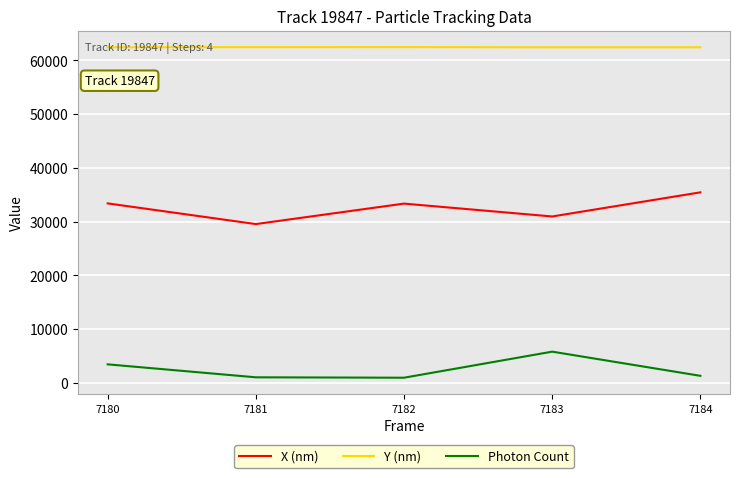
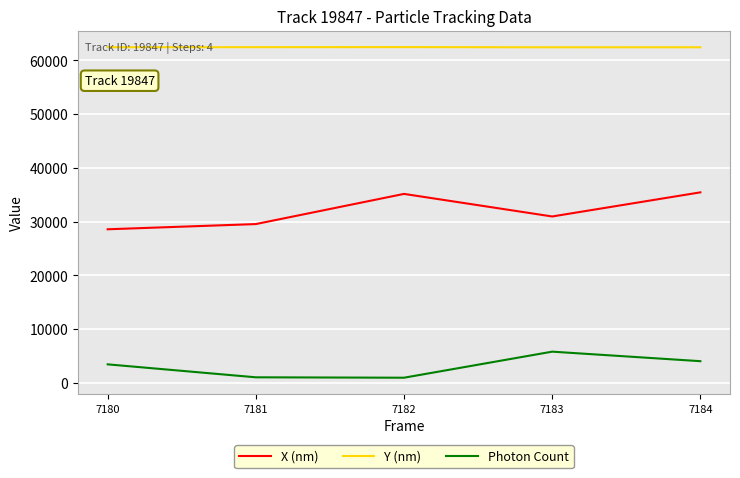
  {
    "X (nm)": {
-     "7180": 33000,
+     "7180": 29000,
      "7181": 30000,
-     "7182": 33000,
+     "7182": 35000,
      "7183": 31000,
      "7184": 35000
    },
    "Y (nm)": {
      "7181": 62000,
      "7182": 62000,
      "7183": 62000,
      "7184": 62000
    },
    "Photon Count": {
      "7180": 3000,
      "7181": 1000,
      "7182": 1000,
      "7183": 6000,
-     "7184": 1000
+     "7184": 4000
    }
  }
